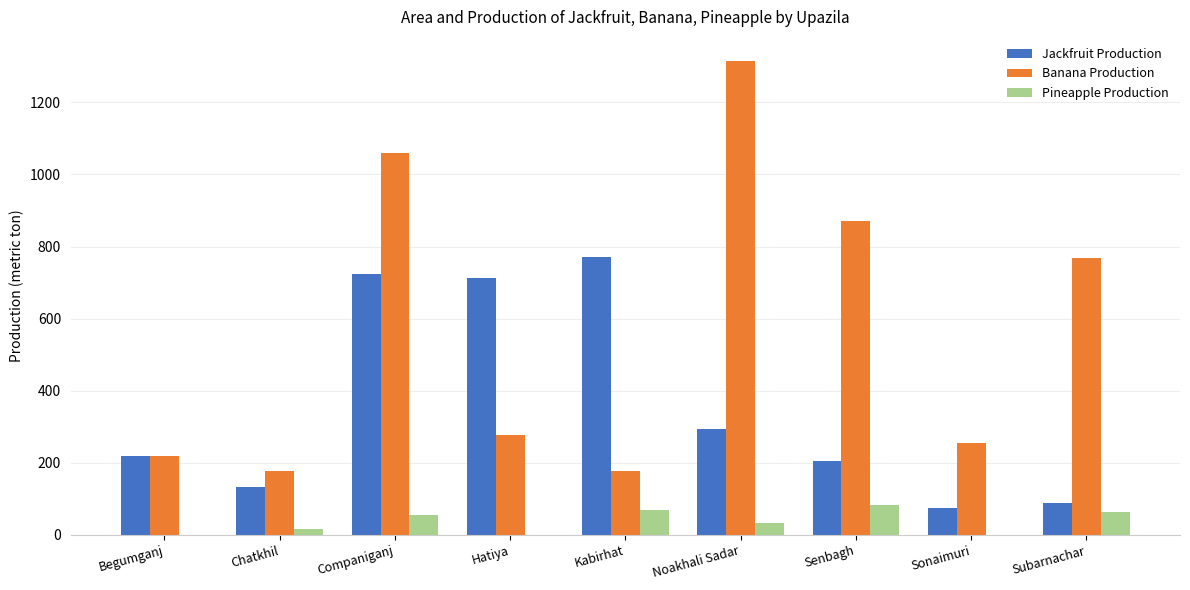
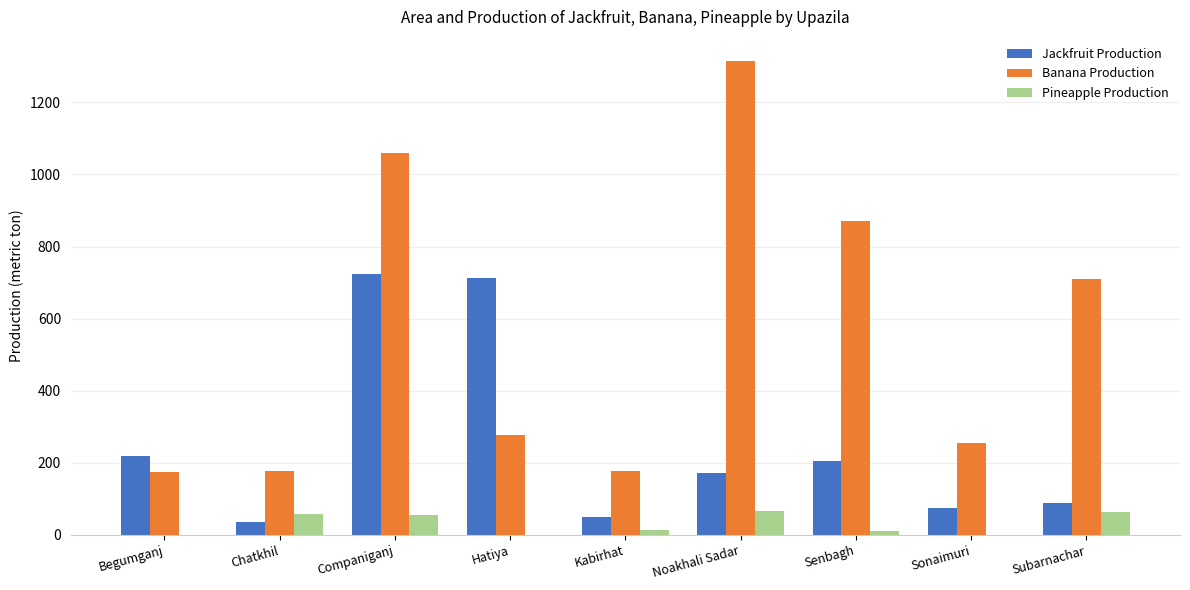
  {
    "Jackfruit Production": {
      "Begumganj": 220,
-     "Chatkhil": 130,
+     "Chatkhil": 40,
      "Companiganj": 730,
      "Hatiya": 710,
-     "Kabirhat": 770,
-     "Noakhali Sadar": 290,
+     "Kabirhat": 50,
+     "Noakhali Sadar": 170,
      "Senbagh": 200,
      "Sonaimuri": 70,
      "Subarnachar": 90
    },
    "Banana Production": {
-     "Begumganj": 220,
+     "Begumganj": 180,
      "Chatkhil": 180,
      "Companiganj": 1060,
      "Hatiya": 280,
      "Kabirhat": 180,
      "Noakhali Sadar": 1320,
      "Senbagh": 870,
      "Sonaimuri": 250,
-     "Subarnachar": 770
+     "Subarnachar": 710
    },
    "Pineapple Production": {
      "Begumganj": 0,
-     "Chatkhil": 20,
+     "Chatkhil": 60,
      "Companiganj": 60,
      "Hatiya": 0,
-     "Kabirhat": 70,
-     "Noakhali Sadar": 30,
-     "Senbagh": 80,
+     "Kabirhat": 10,
+     "Noakhali Sadar": 70,
+     "Senbagh": 10,
      "Sonaimuri": 0,
      "Subarnachar": 60
    }
  }
